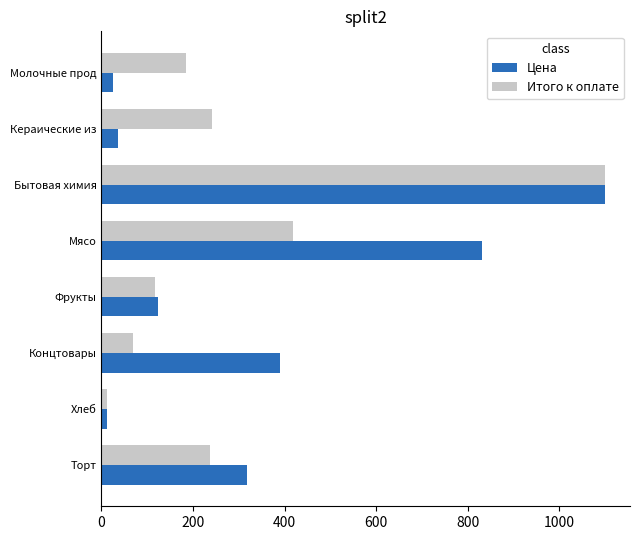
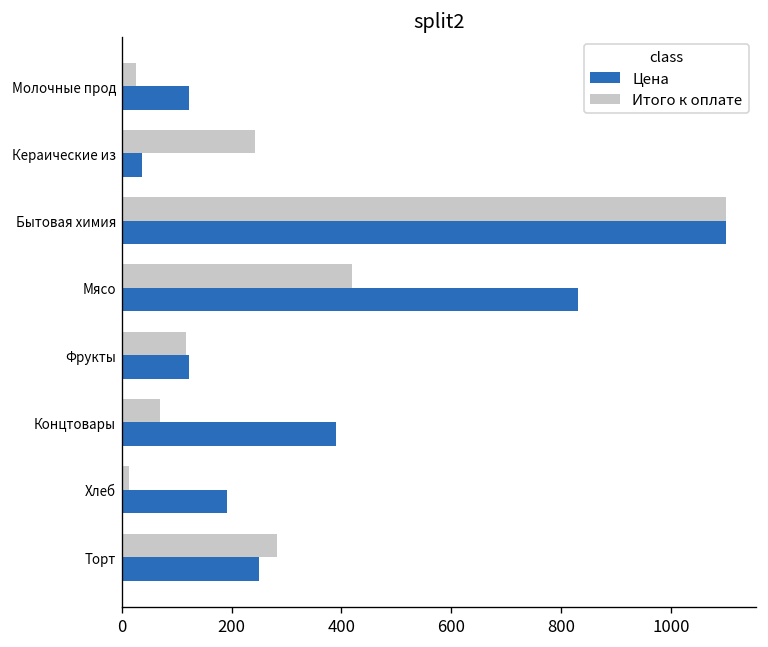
  {
    "Цена": {
-     "Молочные прод": 30,
+     "Молочные прод": 120,
      "Кераические из": 40,
      "Бытовая химия": 1100,
      "Мясо": 830,
      "Фрукты": 120,
      "Концтовары": 390,
-     "Хлеб": 10,
-     "Торт": 320
+     "Хлеб": 190,
+     "Торт": 250
    },
    "Итого к оплате": {
-     "Молочные прод": 180,
+     "Молочные прод": 30,
      "Кераические из": 240,
      "Бытовая химия": 1100,
      "Мясо": 420,
      "Фрукты": 120,
      "Концтовары": 70,
      "Хлеб": 10,
-     "Торт": 240
+     "Торт": 280
    }
  }
